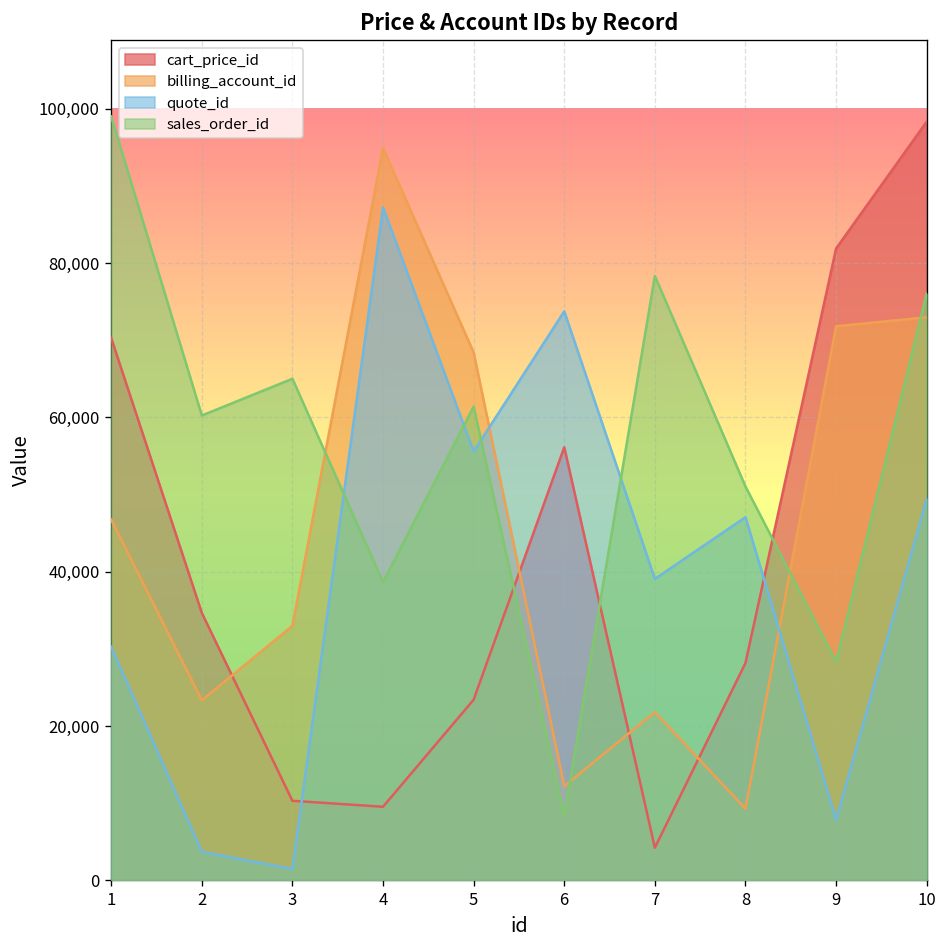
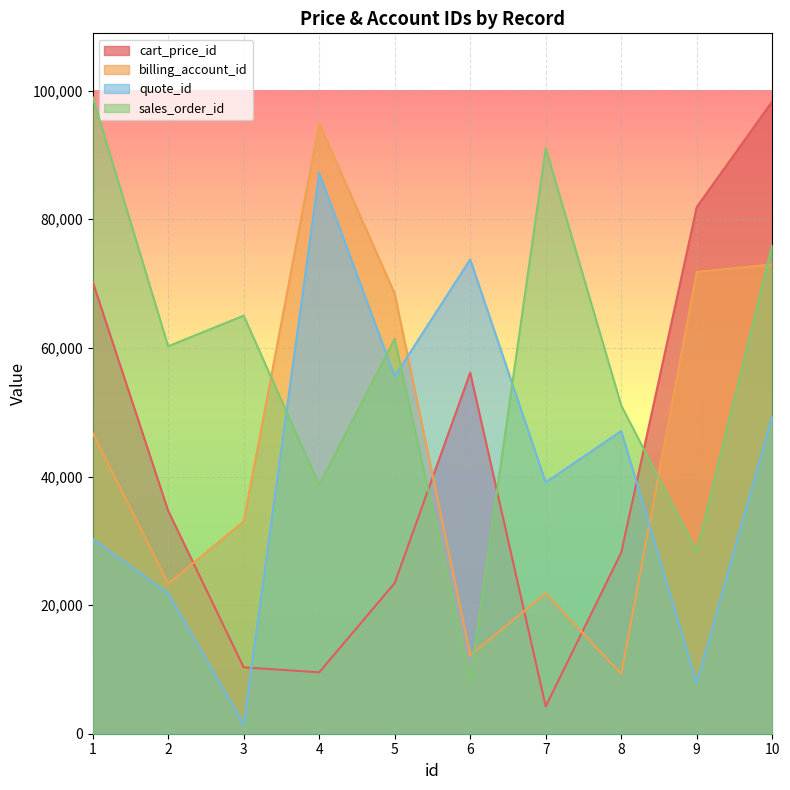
  {
    "cart_price_id": {
      "1": "70,000",
      "2": "35,000",
      "3": "10,000",
      "4": "10,000",
      "5": "23,000",
      "6": "56,000",
      "7": "4,000",
      "8": "28,000",
      "9": "82,000",
      "10": "98,000"
    },
    "billing_account_id": {
      "1": "47,000",
      "2": "23,000",
      "3": "33,000",
      "4": "95,000",
      "5": "68,000",
      "6": "12,000",
      "7": "22,000",
      "8": "9,000",
      "9": "72,000",
      "10": "73,000"
    },
    "quote_id": {
      "1": "30,000",
-     "2": "4,000",
+     "2": "22,000",
      "3": "1,000",
      "4": "87,000",
      "5": "56,000",
      "6": "74,000",
      "7": "39,000",
      "8": "47,000",
      "9": "8,000",
      "10": "49,000"
    },
    "sales_order_id": {
      "1": "99,000",
      "2": "60,000",
      "3": "65,000",
      "4": "39,000",
      "5": "61,000",
      "6": "8,000",
-     "7": "78,000",
+     "7": "91,000",
      "8": "51,000",
      "9": "28,000",
      "10": "76,000"
    }
  }
